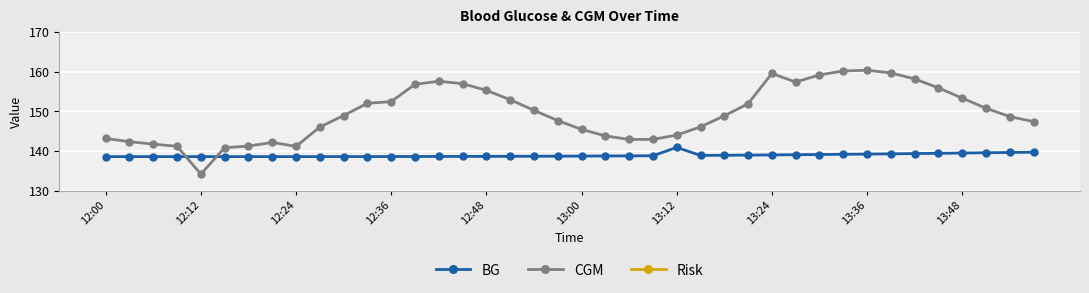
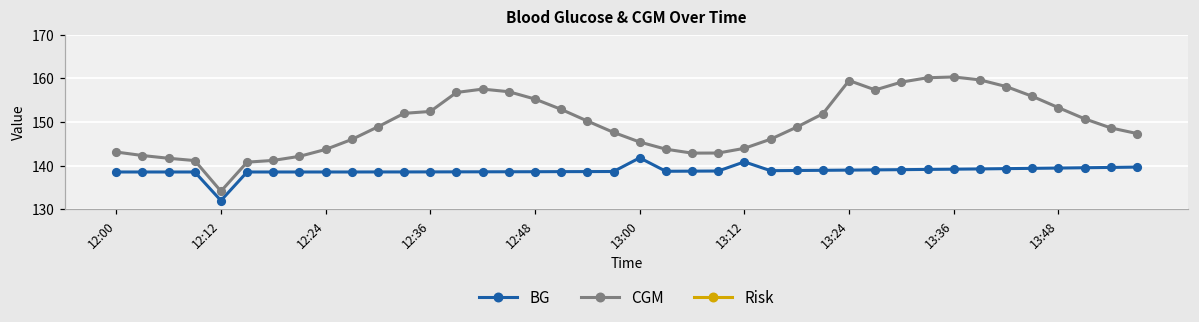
  {
    "BG": {
      "12:00": 139,
-     "12:12": 139,
+     "12:12": 132,
      "12:24": 139,
      "12:36": 139,
      "12:48": 139,
-     "13:00": 139,
+     "13:00": 142,
      "13:12": 141,
      "13:24": 139,
      "13:36": 139,
      "13:48": 139
    },
    "CGM": {
      "12:00": 143,
      "12:12": 134,
-     "12:24": 141,
+     "12:24": 144,
      "12:36": 152,
      "12:48": 155,
      "13:00": 145,
      "13:12": 144,
      "13:24": 160,
      "13:36": 160,
      "13:48": 153
    }
  }
